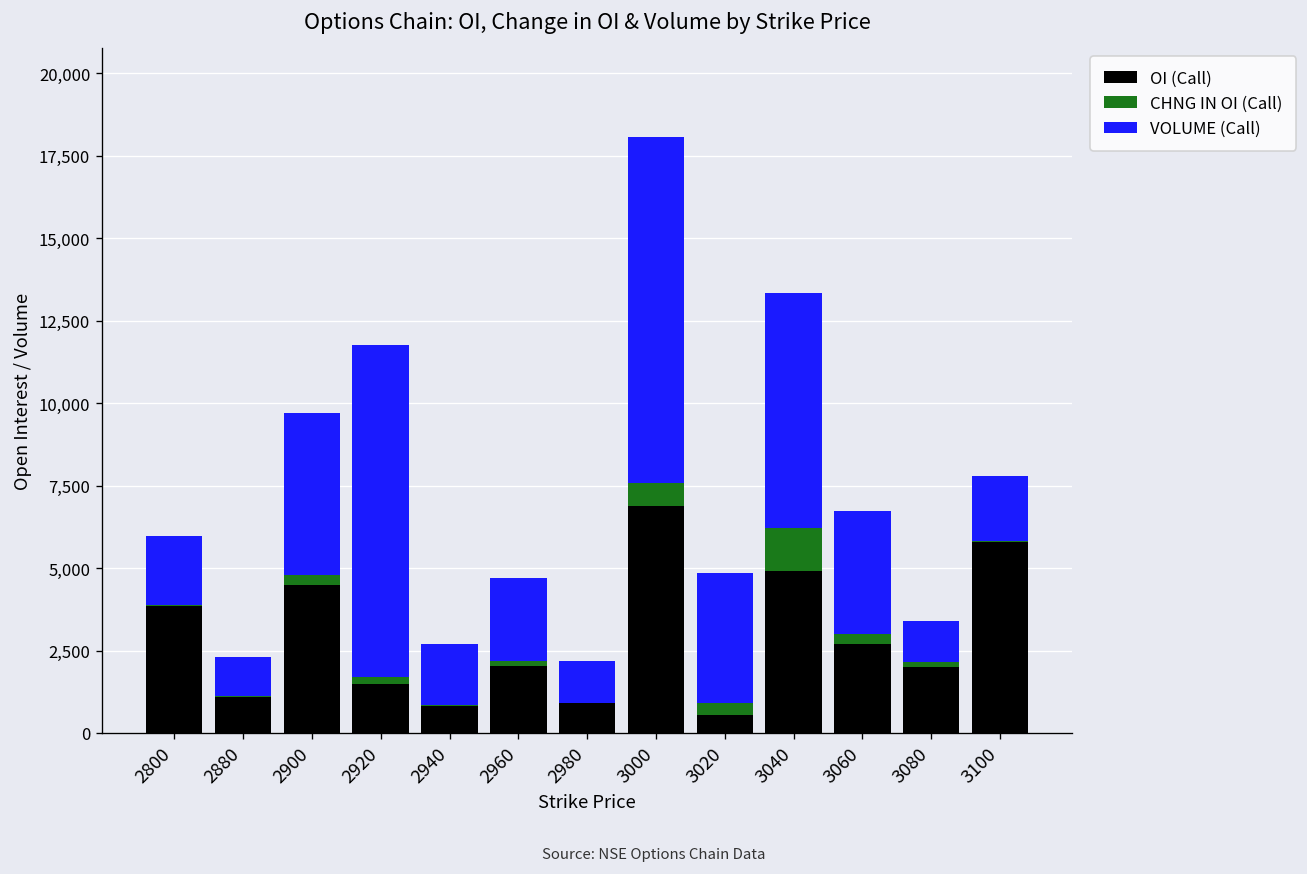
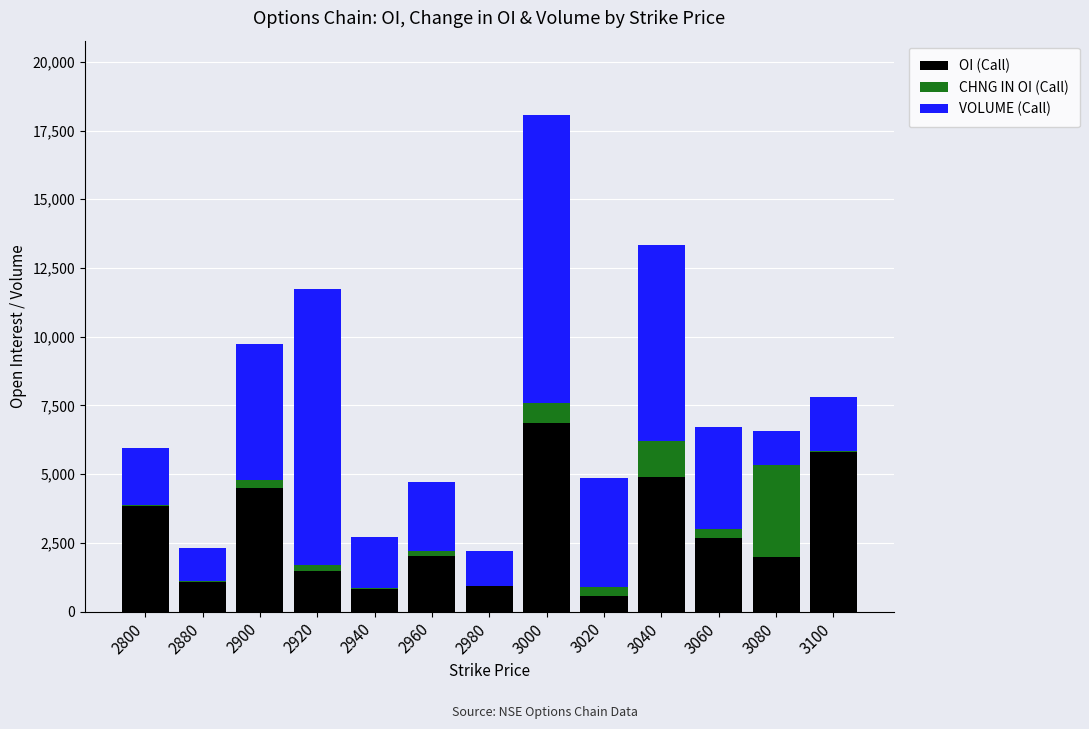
  {
    "OI (Call)": {
      "2800": "3,800",
      "2880": "1,100",
      "2900": "4,500",
      "2920": "1,500",
      "2940": "800",
      "2960": "2,000",
      "2980": "900",
      "3000": "6,900",
      "3020": "600",
      "3040": "4,900",
      "3060": "2,700",
      "3080": "2,000",
      "3100": "5,800"
    },
    "CHNG IN OI (Call)": {
      "2900": "300",
      "2920": "200",
      "2960": "200",
      "3000": "700",
      "3020": "400",
      "3040": "1,300",
      "3060": "300",
-     "3080": "200"
+     "3080": "3,300"
    },
    "VOLUME (Call)": {
      "2800": "2,100",
      "2880": "1,200",
      "2900": "4,900",
      "2920": "10,000",
      "2940": "1,900",
      "2960": "2,500",
      "2980": "1,300",
      "3000": "10,500",
      "3020": "3,900",
      "3040": "7,100",
      "3060": "3,700",
      "3080": "1,200",
      "3100": "2,000"
    }
  }
